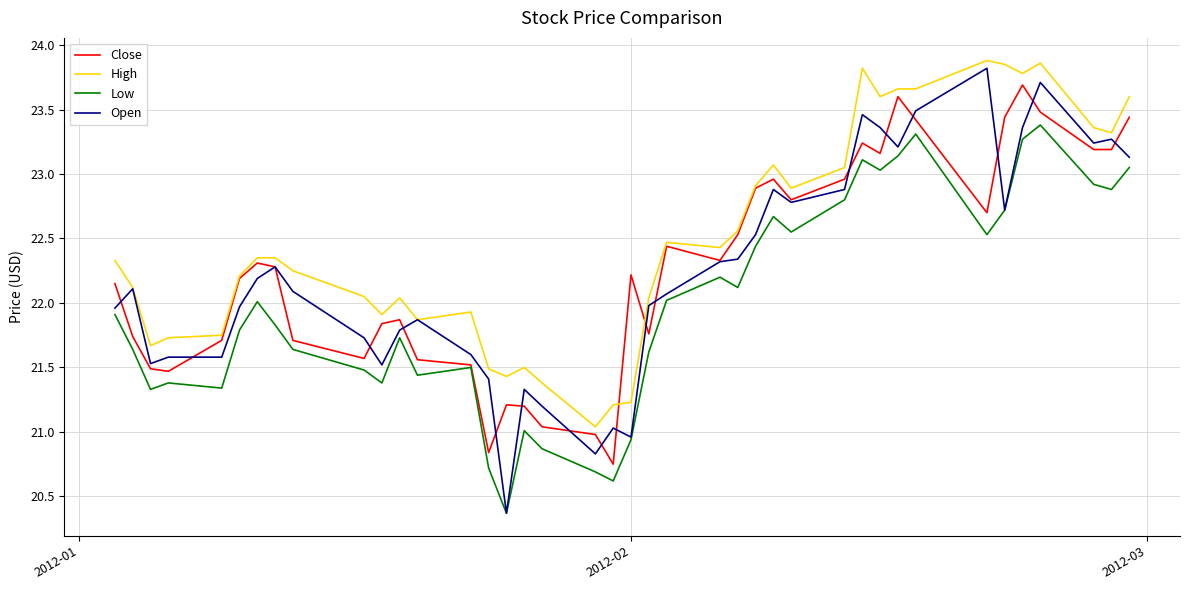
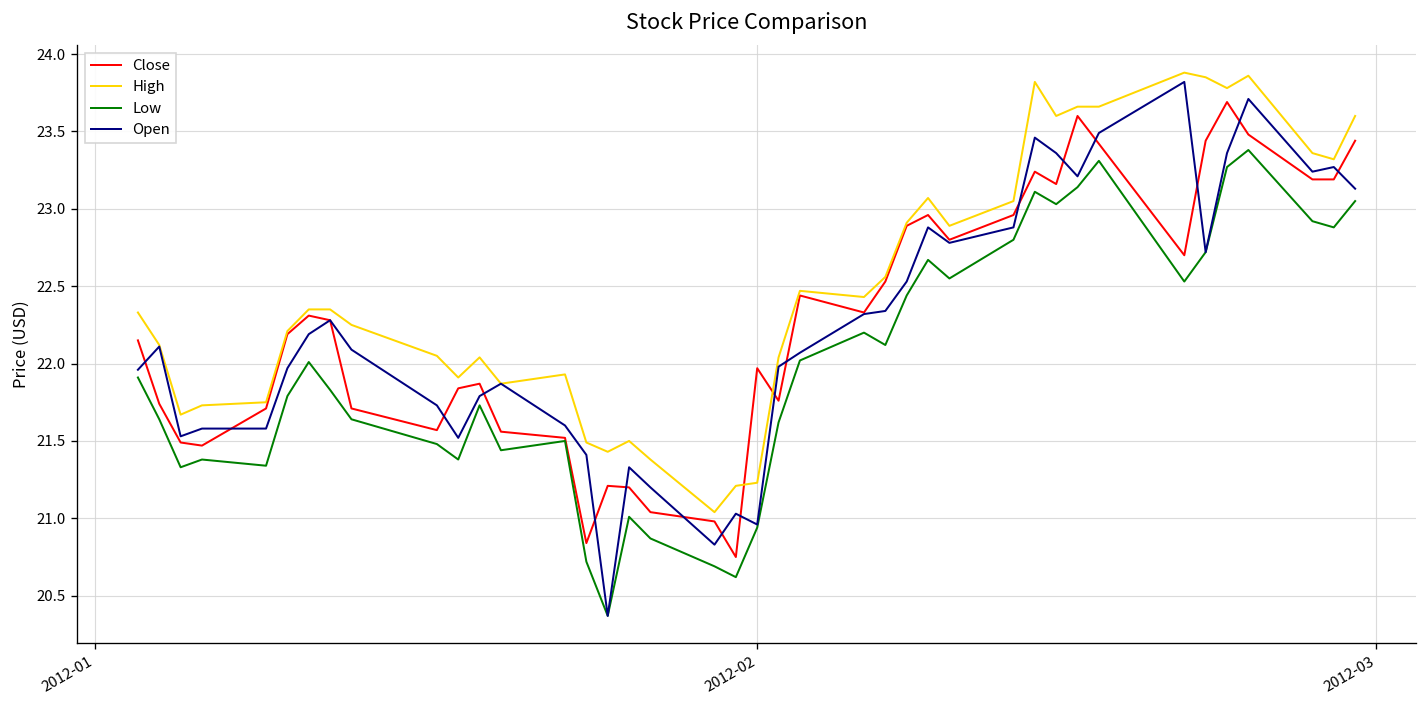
  {
    "Close": {
-     "2012-02": 22.22
+     "2012-02": 21.97
    },
    "High": {
      "2012-02": 21.23
    },
    "Low": {
      "2012-02": 20.94
    },
    "Open": {
      "2012-02": 20.96
    }
  }
